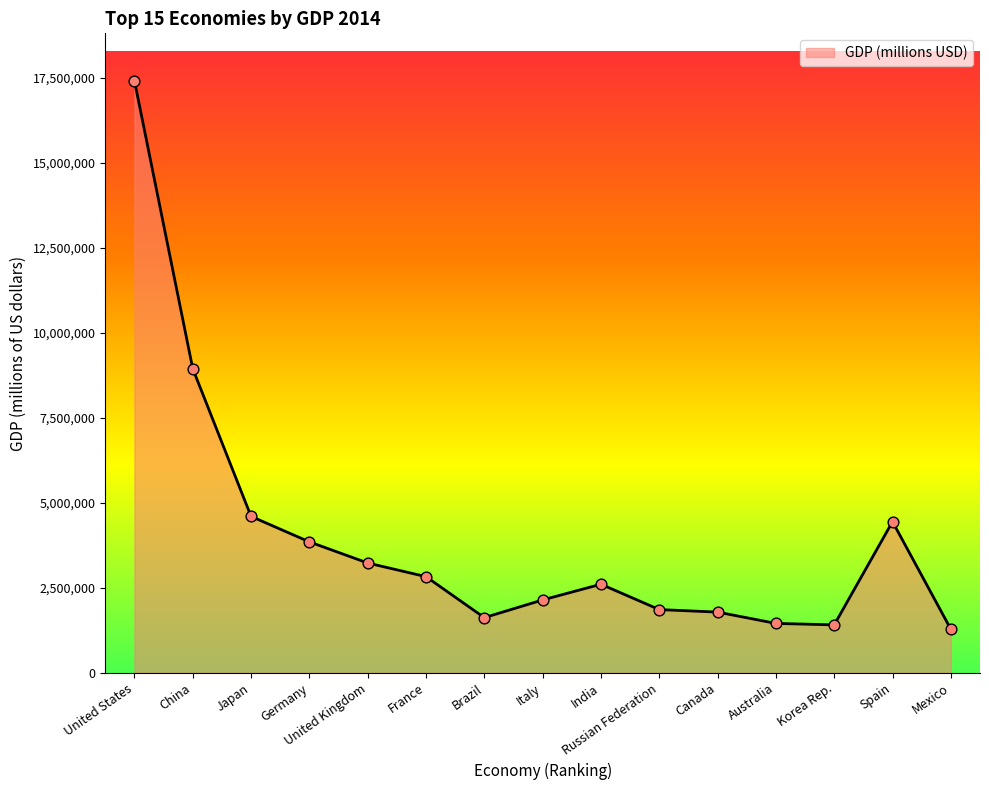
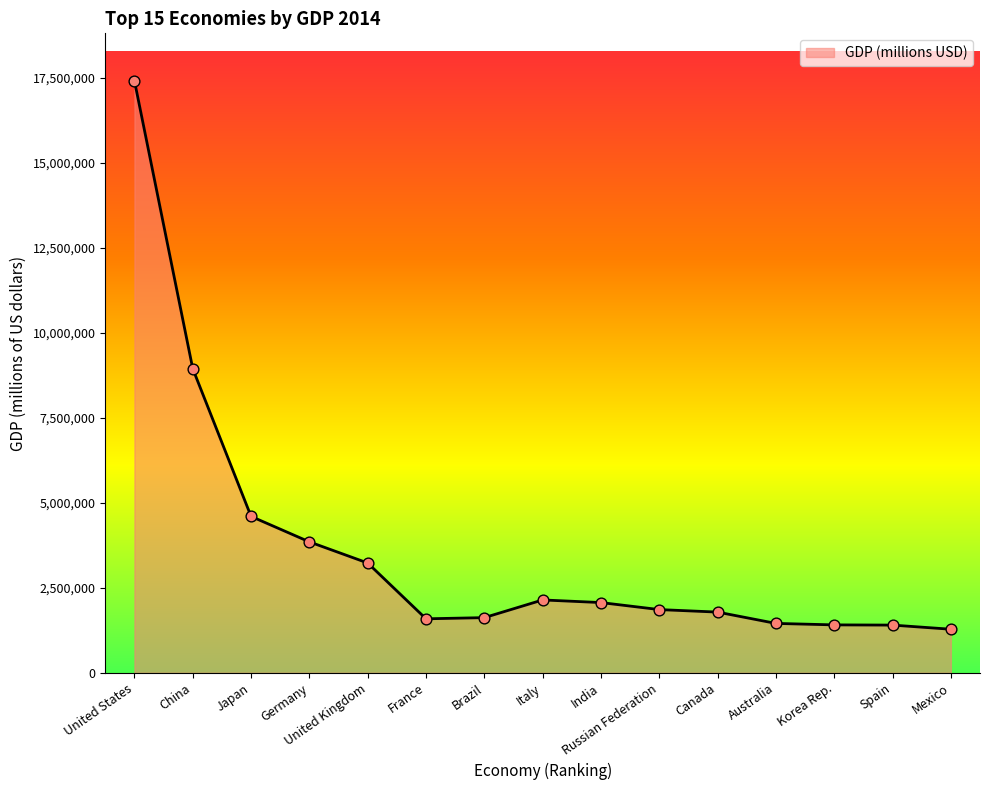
  {
    "United States": "17,400,000",
    "China": "8,900,000",
    "Japan": "4,600,000",
    "Germany": "3,900,000",
    "United Kingdom": "3,200,000",
-   "France": "2,800,000",
+   "France": "1,600,000",
    "Brazil": "1,600,000",
    "Italy": "2,100,000",
-   "India": "2,600,000",
+   "India": "2,100,000",
    "Russian Federation": "1,900,000",
    "Canada": "1,800,000",
    "Australia": "1,500,000",
    "Korea Rep.": "1,400,000",
-   "Spain": "4,400,000",
+   "Spain": "1,400,000",
    "Mexico": "1,300,000"
  }
